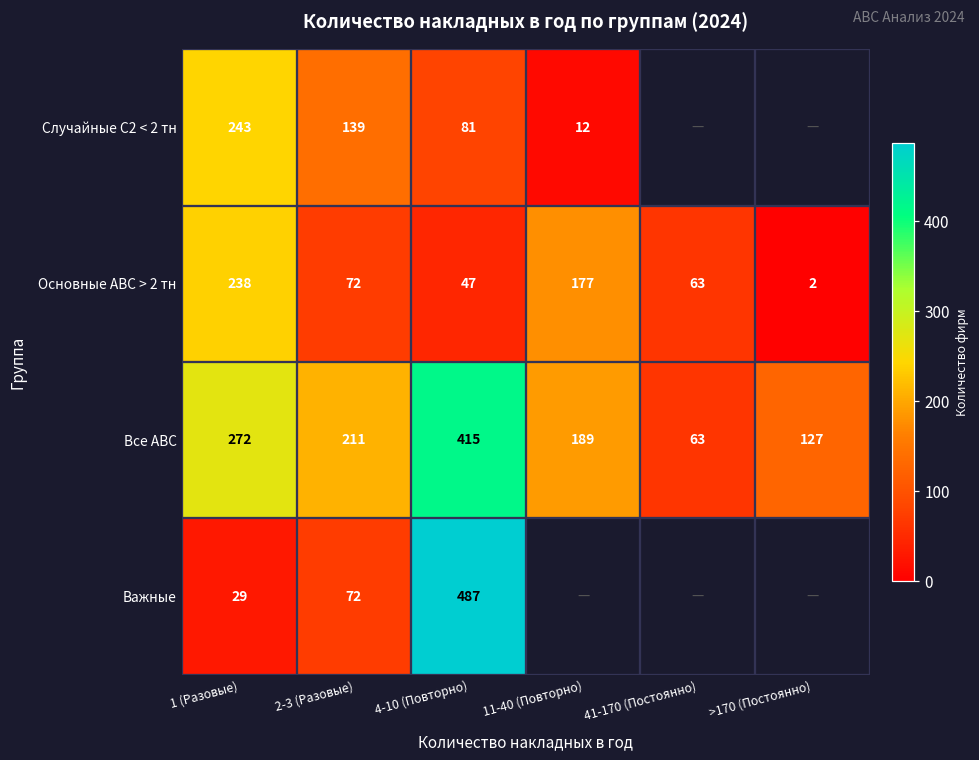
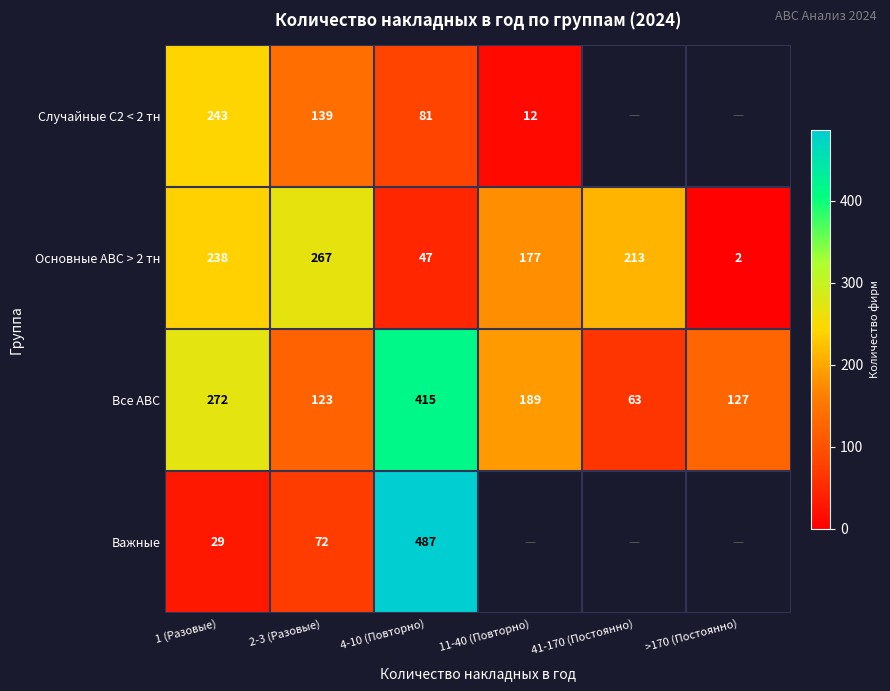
  {
    "Случайные С2 < 2 тн": {
      "1 (Разовые)": 243,
      "2-3 (Разовые)": 139,
      "4-10 (Повторно)": 81,
      "11-40 (Повторно)": 12
    },
    "Основные АВС > 2 тн": {
      "1 (Разовые)": 238,
-     "2-3 (Разовые)": 72,
+     "2-3 (Разовые)": 267,
      "4-10 (Повторно)": 47,
      "11-40 (Повторно)": 177,
-     "41-170 (Постоянно)": 63,
+     "41-170 (Постоянно)": 213,
      ">170 (Постоянно)": 2
    },
    "Все АВС": {
      "1 (Разовые)": 272,
-     "2-3 (Разовые)": 211,
+     "2-3 (Разовые)": 123,
      "4-10 (Повторно)": 415,
      "11-40 (Повторно)": 189,
      "41-170 (Постоянно)": 63,
      ">170 (Постоянно)": 127
    },
    "Важные": {
      "1 (Разовые)": 29,
      "2-3 (Разовые)": 72,
      "4-10 (Повторно)": 487
    }
  }
